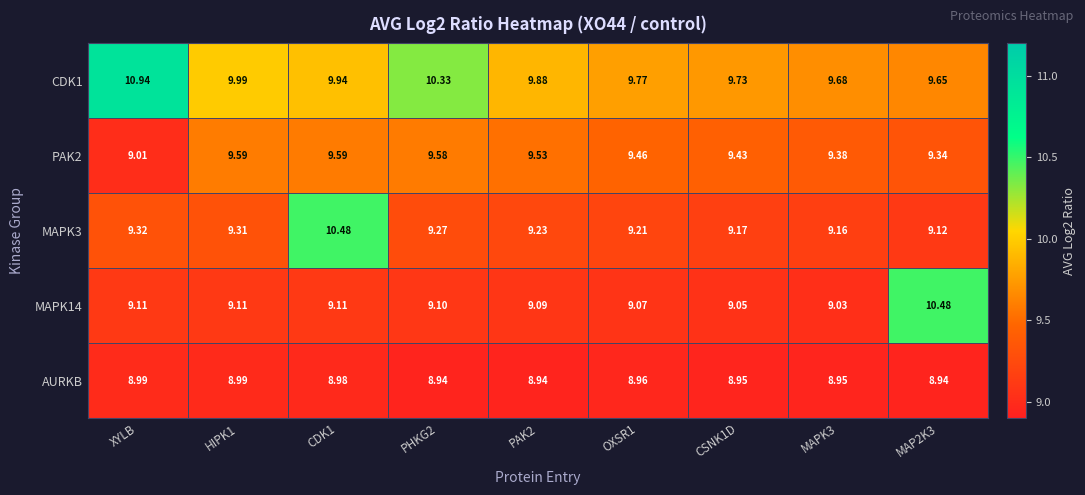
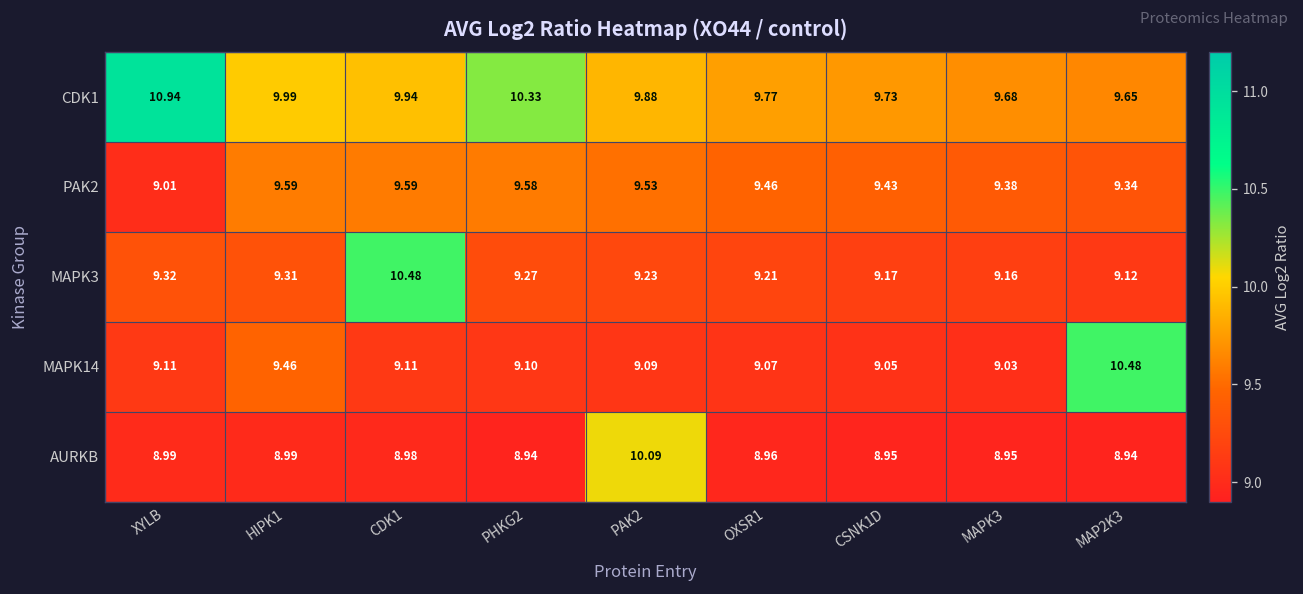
  {
    "CDK1": {
      "XYLB": 10.94,
      "HIPK1": 9.99,
      "CDK1": 9.94,
      "PHKG2": 10.33,
      "PAK2": 9.88,
      "OXSR1": 9.77,
      "CSNK1D": 9.73,
      "MAPK3": 9.68,
      "MAP2K3": 9.65
    },
    "PAK2": {
      "XYLB": 9.01,
      "HIPK1": 9.59,
      "CDK1": 9.59,
      "PHKG2": 9.58,
      "PAK2": 9.53,
      "OXSR1": 9.46,
      "CSNK1D": 9.43,
      "MAPK3": 9.38,
      "MAP2K3": 9.34
    },
    "MAPK3": {
      "XYLB": 9.32,
      "HIPK1": 9.31,
      "CDK1": 10.48,
      "PHKG2": 9.27,
      "PAK2": 9.23,
      "OXSR1": 9.21,
      "CSNK1D": 9.17,
      "MAPK3": 9.16,
      "MAP2K3": 9.12
    },
    "MAPK14": {
      "XYLB": 9.11,
-     "HIPK1": 9.11,
+     "HIPK1": 9.46,
      "CDK1": 9.11,
      "PHKG2": 9.10,
      "PAK2": 9.09,
      "OXSR1": 9.07,
      "CSNK1D": 9.05,
      "MAPK3": 9.03,
      "MAP2K3": 10.48
    },
    "AURKB": {
      "XYLB": 8.99,
      "HIPK1": 8.99,
      "CDK1": 8.98,
      "PHKG2": 8.94,
-     "PAK2": 8.94,
+     "PAK2": 10.09,
      "OXSR1": 8.96,
      "CSNK1D": 8.95,
      "MAPK3": 8.95,
      "MAP2K3": 8.94
    }
  }
